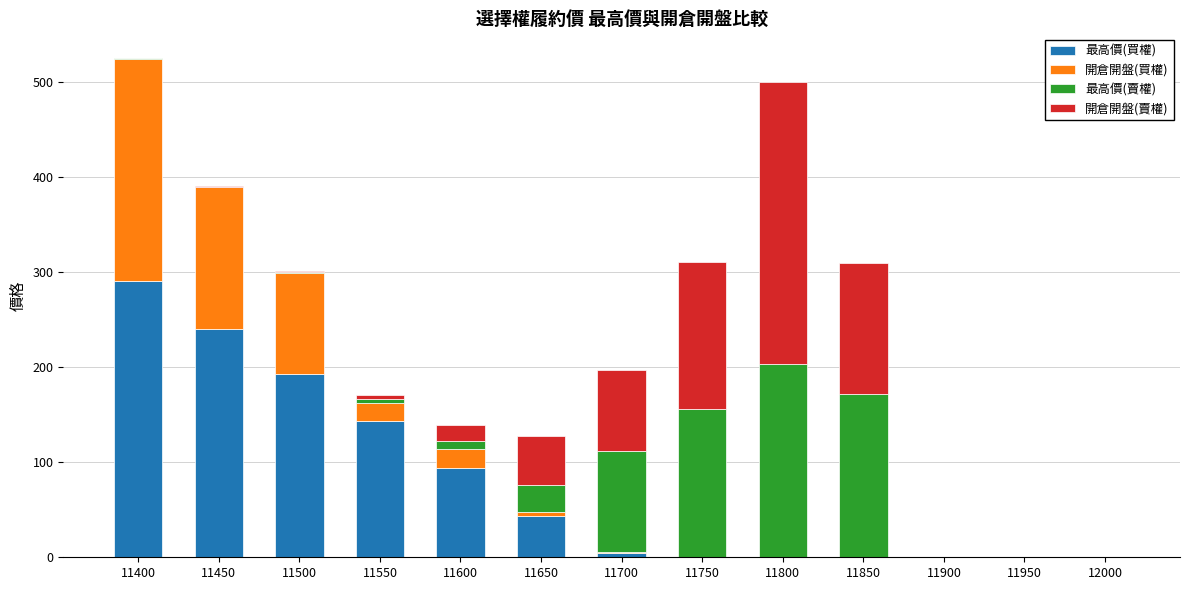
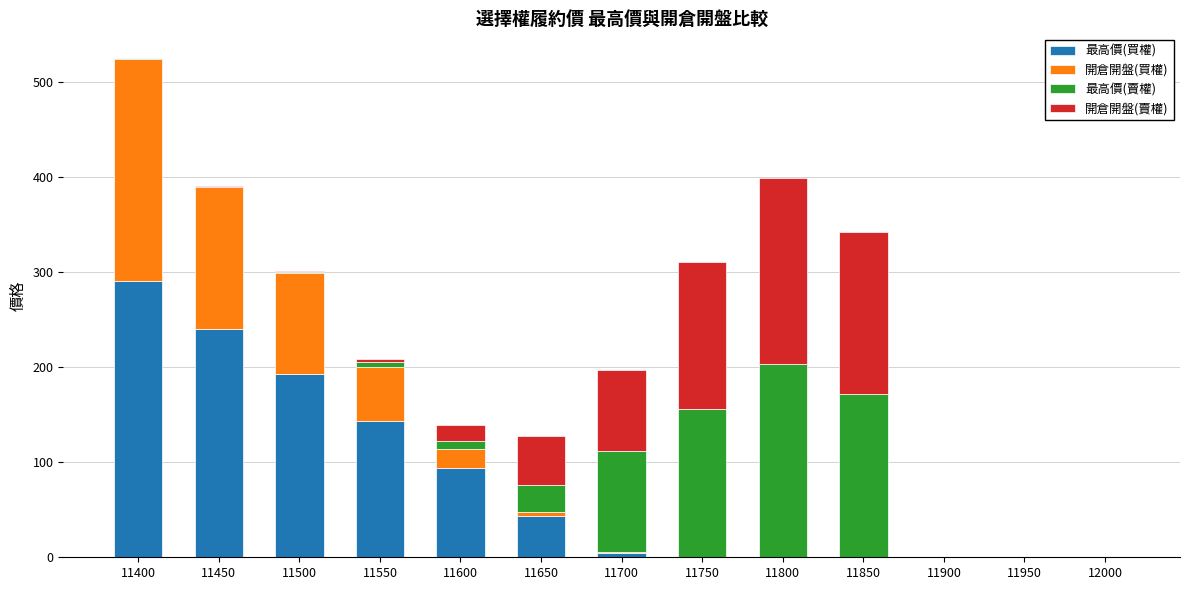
  {
    "最高價(買權)": {
      "11400": 290,
      "11450": 240,
      "11500": 190,
      "11550": 140,
      "11600": 90,
      "11650": 40,
      "11700": 0,
      "11900": 0,
      "11950": 0
    },
    "開倉開盤(買權)": {
      "11400": 230,
      "11450": 150,
      "11500": 110,
-     "11550": 20,
+     "11550": 60,
      "11600": 20,
      "11650": 0,
      "11900": 0,
      "11950": 0
    },
    "最高價(賣權)": {
      "11550": 0,
      "11600": 10,
      "11650": 30,
      "11700": 110,
      "11750": 160,
      "11800": 200,
      "11850": 170,
      "11900": 0,
      "11950": 0,
      "12000": 0
    },
    "開倉開盤(賣權)": {
      "11550": 0,
      "11600": 20,
      "11650": 50,
      "11700": 90,
      "11750": 160,
-     "11800": 300,
-     "11850": 140,
+     "11800": 200,
+     "11850": 170,
      "11900": 0,
      "11950": 0,
      "12000": 0
    }
  }
